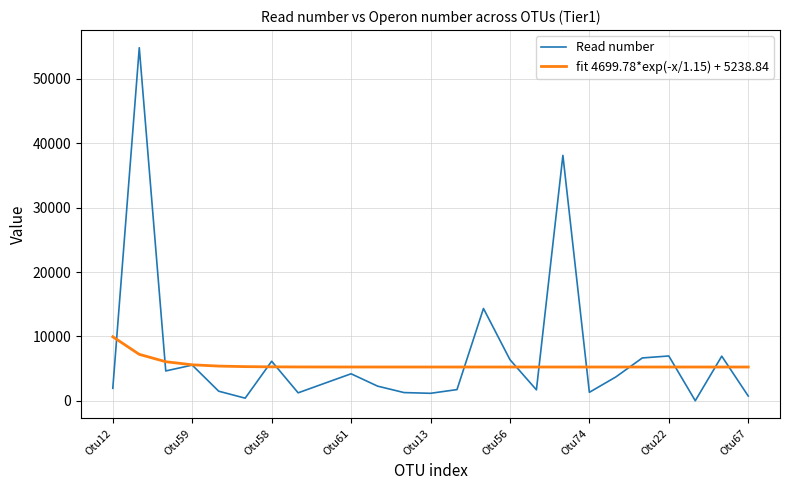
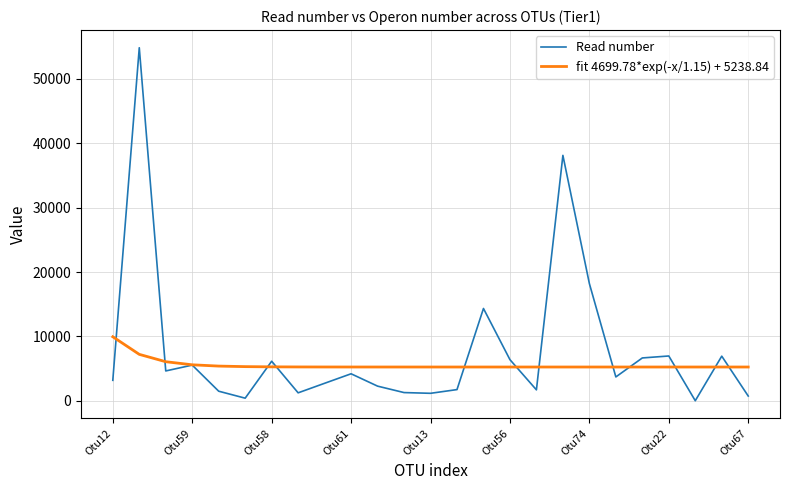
  {
    "Read number": {
-     "Otu12": 2000,
+     "Otu12": 3000,
      "Otu58": 6000,
      "Otu61": 4000,
      "Otu13": 1000,
      "Otu56": 6000,
-     "Otu74": 1000,
+     "Otu74": 18000,
      "Otu22": 7000,
      "Otu67": 1000
    },
    "fit 4699.78*exp(-x/1.15) + 5238.84": {
      "Otu12": 10000,
      "Otu58": 5000,
      "Otu61": 5000,
      "Otu13": 5000,
      "Otu56": 5000,
      "Otu74": 5000,
      "Otu22": 5000,
      "Otu67": 5000
    }
  }
